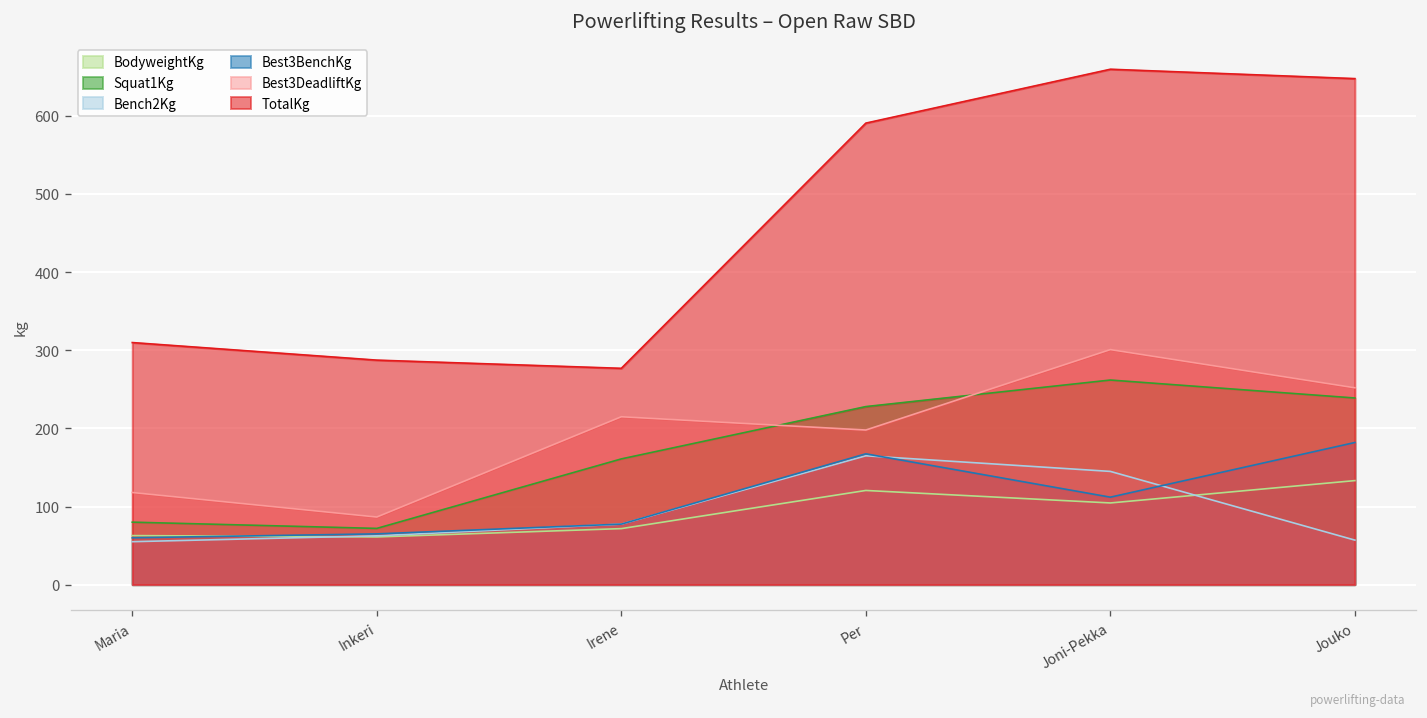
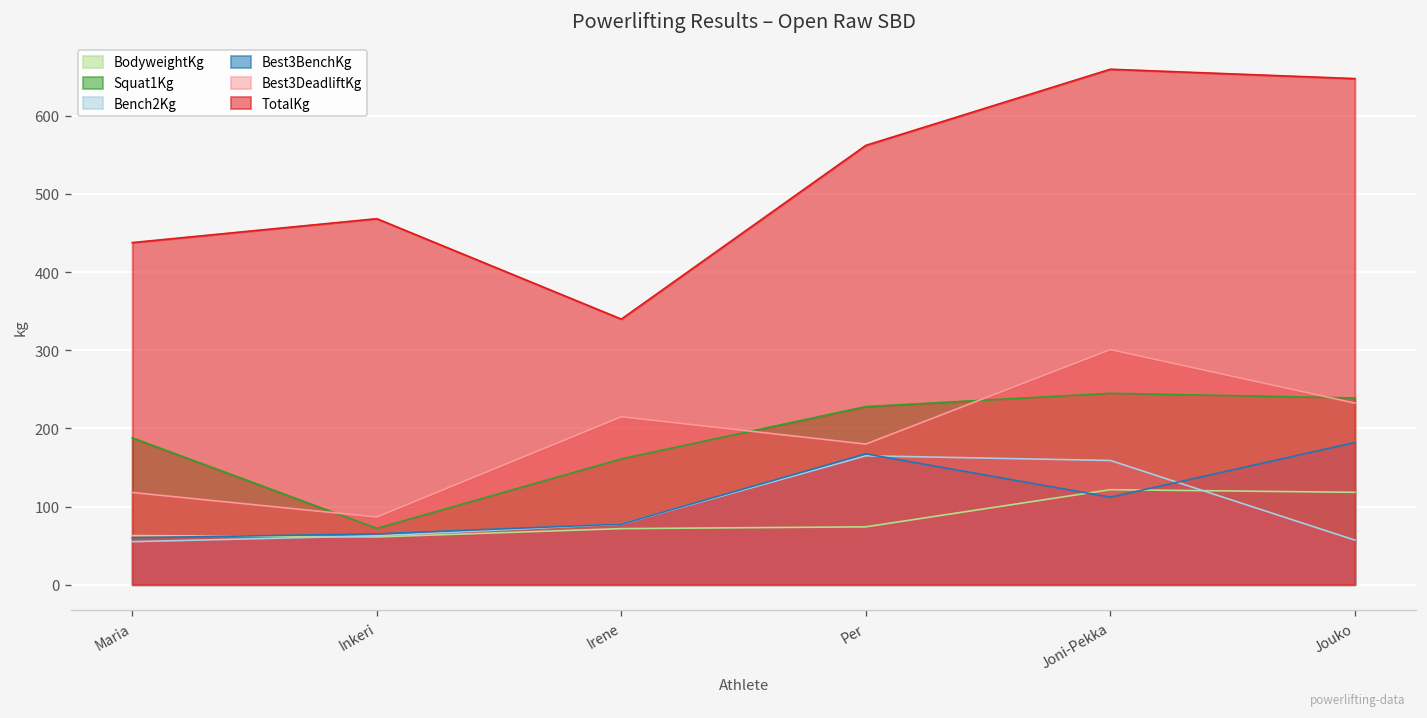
  {
    "BodyweightKg": {
      "Irene": 70,
-     "Per": 120,
-     "Joni-Pekka": 100,
-     "Jouko": 130
+     "Per": 70,
+     "Joni-Pekka": 120,
+     "Jouko": 120
    },
    "Squat1Kg": {
-     "Maria": 80,
+     "Maria": 190,
      "Inkeri": 70,
      "Irene": 160,
      "Per": 230,
-     "Joni-Pekka": 260,
+     "Joni-Pekka": 250,
      "Jouko": 240
    },
    "Bench2Kg": {
      "Maria": 60,
-     "Joni-Pekka": 150,
+     "Joni-Pekka": 160,
      "Jouko": 60
    },
    "Best3BenchKg": {
      "Joni-Pekka": 110,
      "Jouko": 180
    },
    "Best3DeadliftKg": {
      "Maria": 120,
      "Inkeri": 90,
      "Irene": 220,
-     "Per": 200,
+     "Per": 180,
      "Joni-Pekka": 300,
-     "Jouko": 250
+     "Jouko": 230
    },
    "TotalKg": {
-     "Maria": 310,
-     "Inkeri": 290,
-     "Irene": 280,
-     "Per": 590,
+     "Maria": 440,
+     "Inkeri": 470,
+     "Irene": 340,
+     "Per": 560,
      "Joni-Pekka": 660,
      "Jouko": 650
    }
  }
